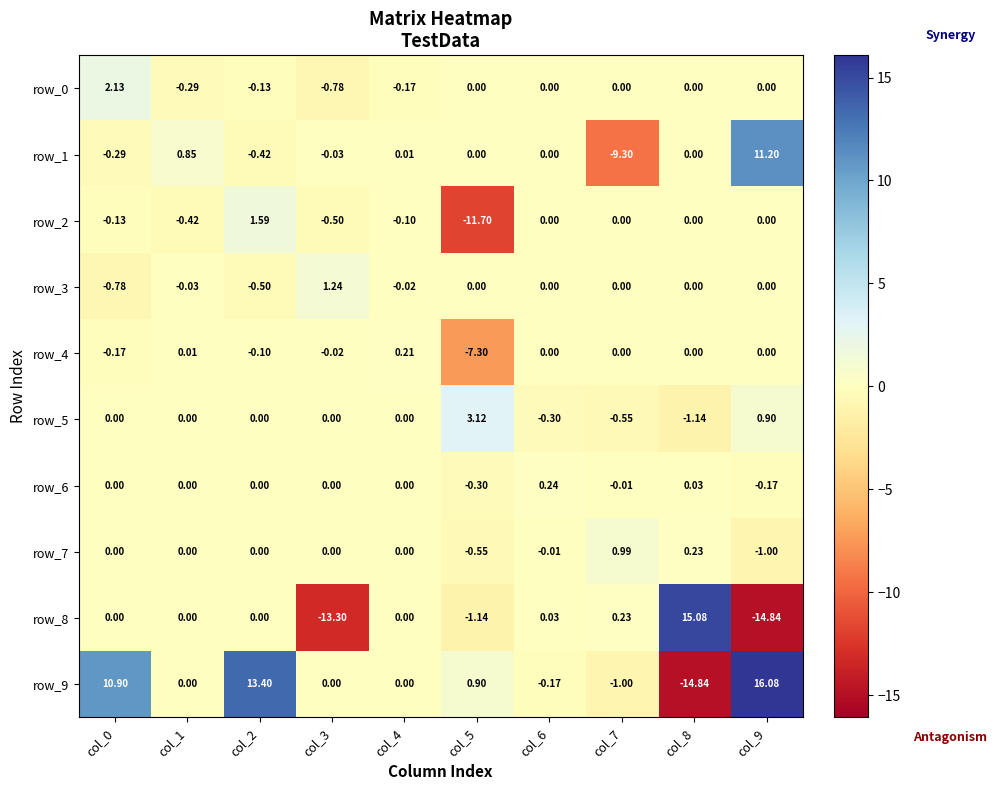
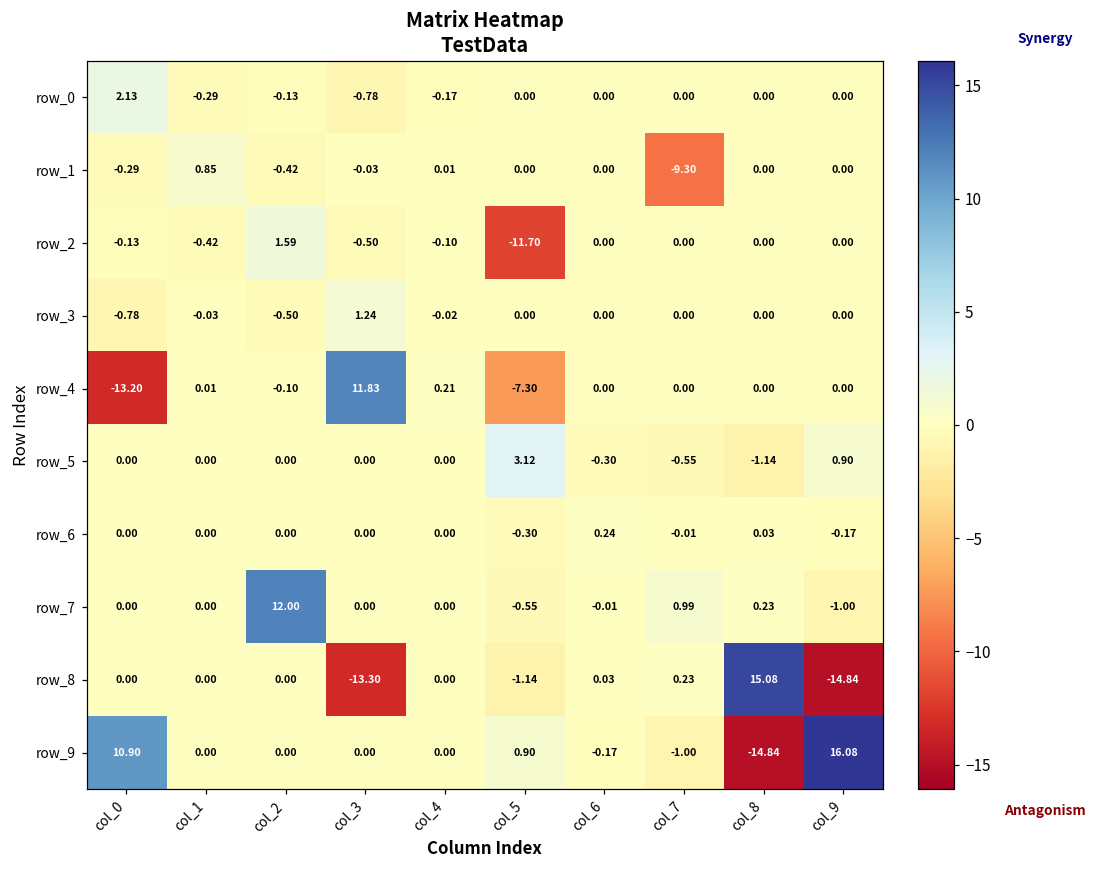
  {
    "row_0": {
      "col_0": 2.13,
      "col_1": -0.29,
      "col_2": -0.13,
      "col_3": -0.78,
      "col_4": -0.17,
      "col_5": 0.00,
      "col_6": 0.00,
      "col_7": 0.00,
      "col_8": 0.00,
      "col_9": 0.00
    },
    "row_1": {
      "col_0": -0.29,
      "col_1": 0.85,
      "col_2": -0.42,
      "col_3": -0.03,
      "col_4": 0.01,
      "col_5": 0.00,
      "col_6": 0.00,
      "col_7": -9.30,
      "col_8": 0.00,
-     "col_9": 11.20
+     "col_9": 0.00
    },
    "row_2": {
      "col_0": -0.13,
      "col_1": -0.42,
      "col_2": 1.59,
      "col_3": -0.50,
      "col_4": -0.10,
      "col_5": -11.70,
      "col_6": 0.00,
      "col_7": 0.00,
      "col_8": 0.00,
      "col_9": 0.00
    },
    "row_3": {
      "col_0": -0.78,
      "col_1": -0.03,
      "col_2": -0.50,
      "col_3": 1.24,
      "col_4": -0.02,
      "col_5": 0.00,
      "col_6": 0.00,
      "col_7": 0.00,
      "col_8": 0.00,
      "col_9": 0.00
    },
    "row_4": {
-     "col_0": -0.17,
+     "col_0": -13.20,
      "col_1": 0.01,
      "col_2": -0.10,
-     "col_3": -0.02,
+     "col_3": 11.83,
      "col_4": 0.21,
      "col_5": -7.30,
      "col_6": 0.00,
      "col_7": 0.00,
      "col_8": 0.00,
      "col_9": 0.00
    },
    "row_5": {
      "col_0": 0.00,
      "col_1": 0.00,
      "col_2": 0.00,
      "col_3": 0.00,
      "col_4": 0.00,
      "col_5": 3.12,
      "col_6": -0.30,
      "col_7": -0.55,
      "col_8": -1.14,
      "col_9": 0.90
    },
    "row_6": {
      "col_0": 0.00,
      "col_1": 0.00,
      "col_2": 0.00,
      "col_3": 0.00,
      "col_4": 0.00,
      "col_5": -0.30,
      "col_6": 0.24,
      "col_7": -0.01,
      "col_8": 0.03,
      "col_9": -0.17
    },
    "row_7": {
      "col_0": 0.00,
      "col_1": 0.00,
-     "col_2": 0.00,
+     "col_2": 12.00,
      "col_3": 0.00,
      "col_4": 0.00,
      "col_5": -0.55,
      "col_6": -0.01,
      "col_7": 0.99,
      "col_8": 0.23,
      "col_9": -1.00
    },
    "row_8": {
      "col_0": 0.00,
      "col_1": 0.00,
      "col_2": 0.00,
      "col_3": -13.30,
      "col_4": 0.00,
      "col_5": -1.14,
      "col_6": 0.03,
      "col_7": 0.23,
      "col_8": 15.08,
      "col_9": -14.84
    },
    "row_9": {
      "col_0": 10.90,
      "col_1": 0.00,
-     "col_2": 13.40,
+     "col_2": 0.00,
      "col_3": 0.00,
      "col_4": 0.00,
      "col_5": 0.90,
      "col_6": -0.17,
      "col_7": -1.00,
      "col_8": -14.84,
      "col_9": 16.08
    }
  }
